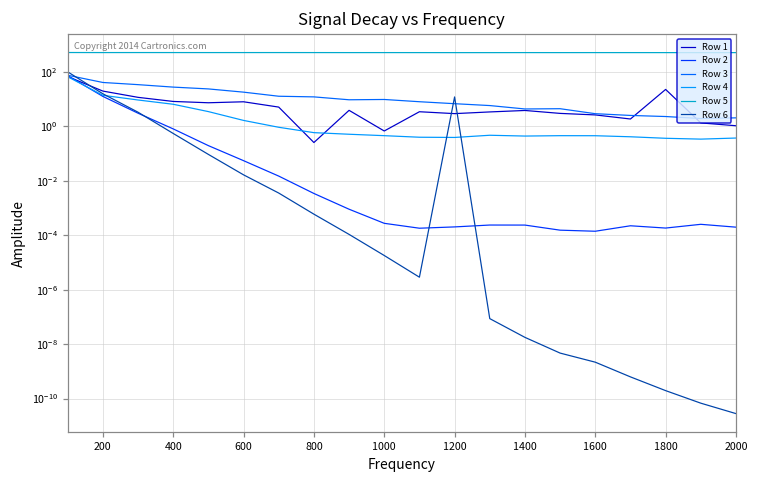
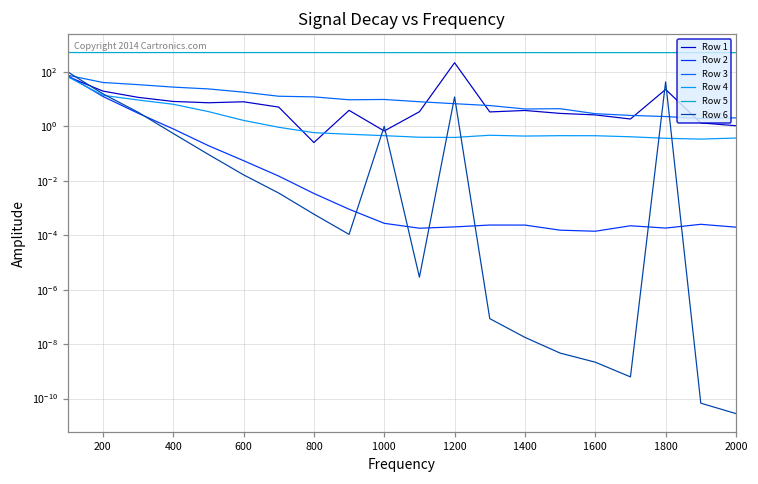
  {
    "Row 1": {
      "400": 8,
      "600": 8,
      "800": 0.3,
      "1000": 0.7,
-     "1200": 3,
+     "1200": 200,
      "1800": 20,
      "2000": 1
    },
    "Row 6": {
      "400": 0.5,
      "600": 0.02,
      "800": 0.0006,
-     "1000": 0,
+     "1000": 1,
      "1200": 10,
      "1400": 0.00000002,
      "1600": 0.000000002,
-     "1800": 0,
+     "1800": 40,
      "2000": 0.00000000003
    }
  }
